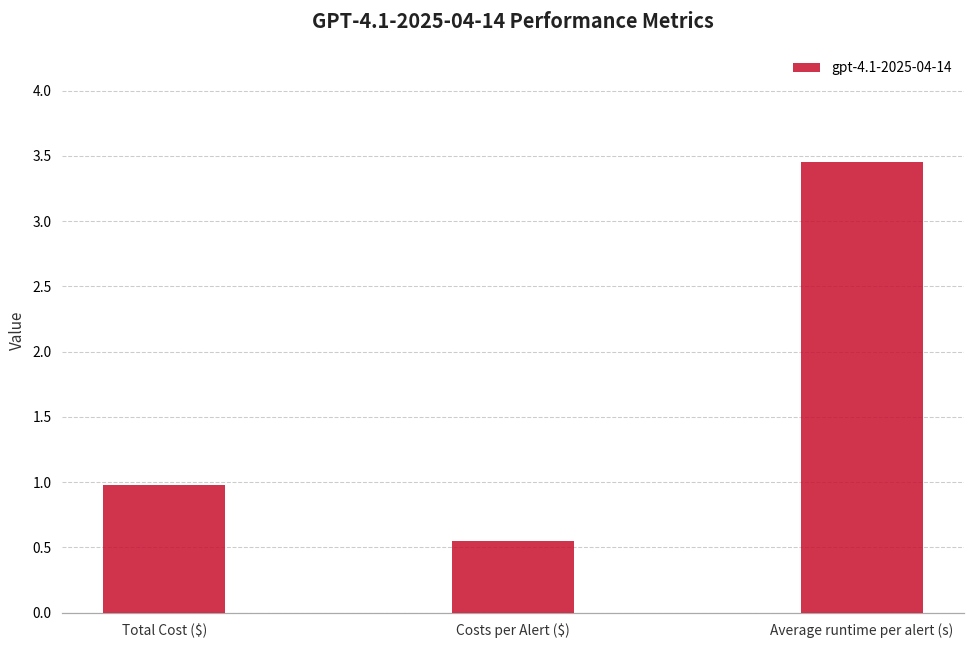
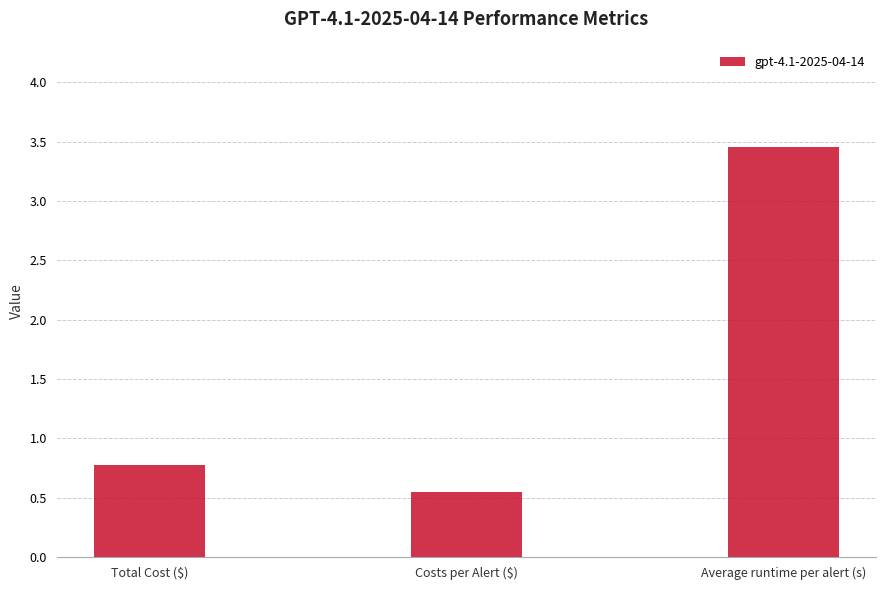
  {
-   "Total Cost ($)": 0.98,
+   "Total Cost ($)": 0.77,
    "Costs per Alert ($)": 0.55,
    "Average runtime per alert (s)": 3.46
  }
